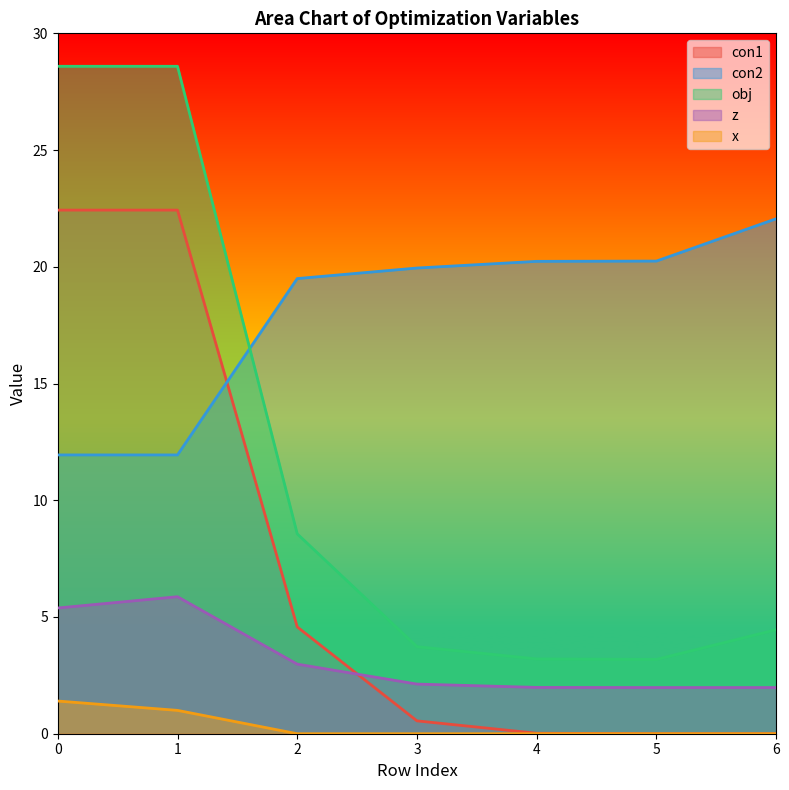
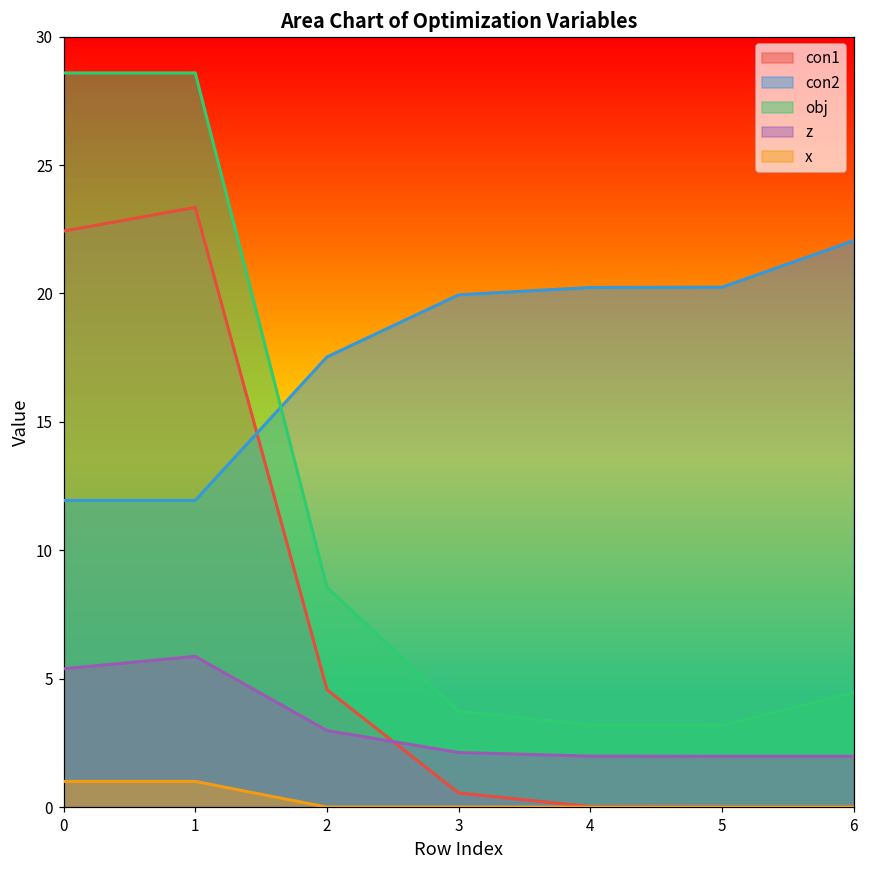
  {
    "con1": {
      "0": 22.4,
-     "1": 22.4,
+     "1": 23.3,
      "2": 4.6,
      "3": 0.6
    },
    "con2": {
      "0": 11.9,
      "1": 11.9,
-     "2": 19.5,
+     "2": 17.5,
      "3": 19.9,
      "4": 20.2,
      "5": 20.2,
      "6": 22.1
    },
    "obj": {
      "0": 28.6,
      "1": 28.6,
      "2": 8.6,
      "3": 3.7,
      "4": 3.2,
      "5": 3.2,
      "6": 4.5
    },
    "z": {
      "0": 5.4,
      "1": 5.9,
      "2": 3.0,
      "3": 2.1,
      "4": 2.0,
      "5": 2.0,
      "6": 2.0
    },
    "x": {
-     "0": 1.4,
+     "0": 1.0,
      "1": 1.0,
      "2": 0.0,
      "3": 0.0
    }
  }
